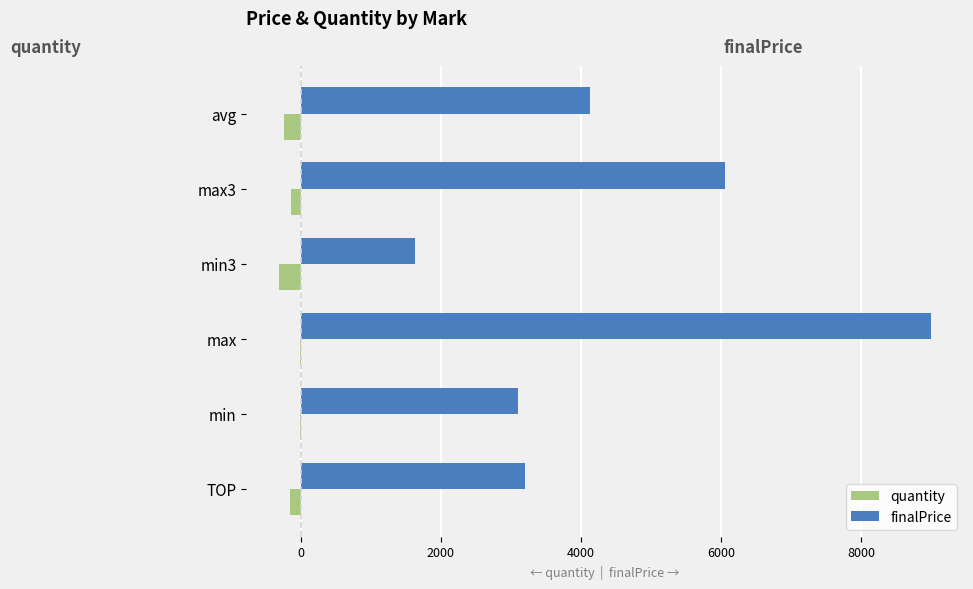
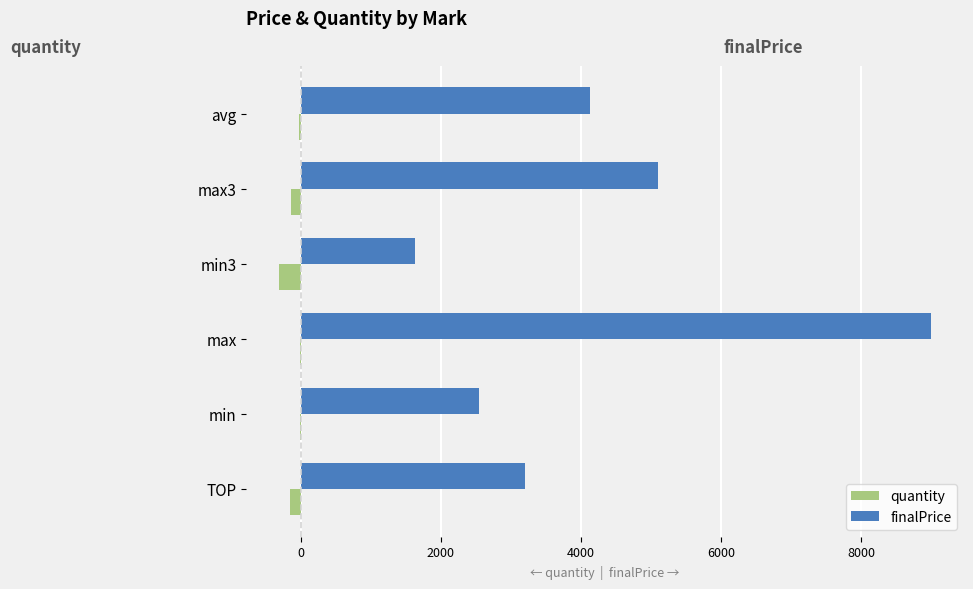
  {
    "quantity": {
-     "avg": -200,
+     "avg": 0,
      "max3": -100,
      "min3": -300,
      "TOP": -200
    },
    "finalPrice": {
      "avg": 4100,
-     "max3": 6000,
+     "max3": 5100,
      "min3": 1600,
      "max": 9000,
-     "min": 3100,
+     "min": 2600,
      "TOP": 3200
    }
  }
